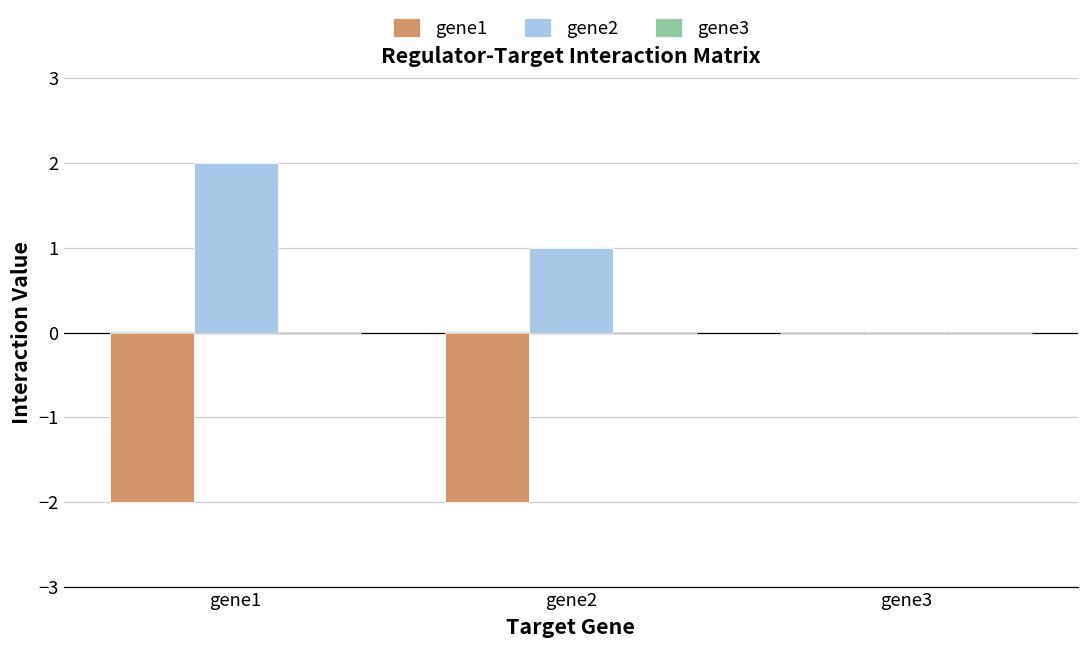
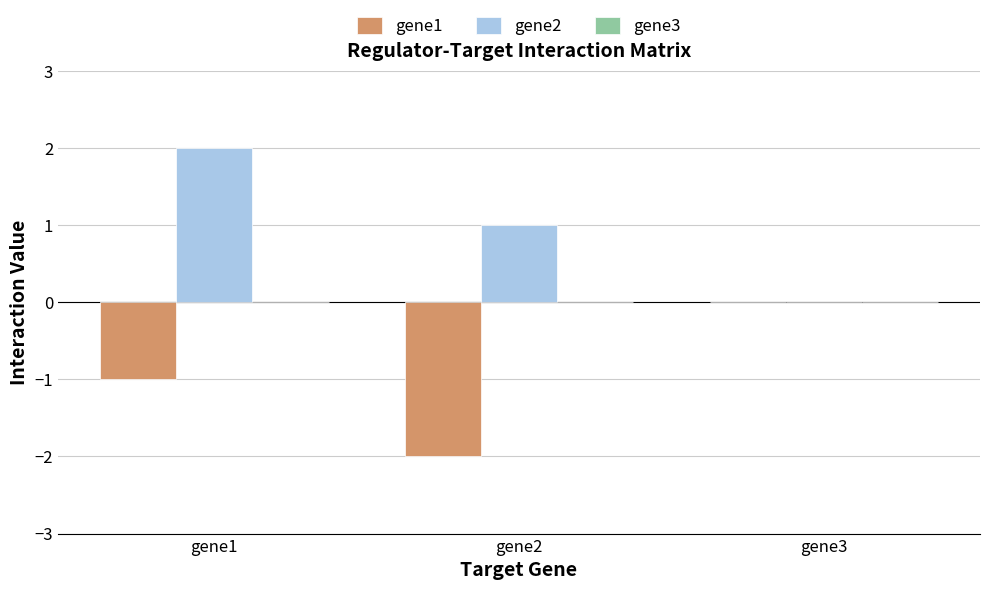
  {
    "gene1": {
-     "gene1": -2,
+     "gene1": -1,
      "gene2": -2,
      "gene3": 0
    },
    "gene2": {
      "gene1": 2,
      "gene2": 1,
      "gene3": 0
    },
    "gene3": {
      "gene1": 0,
      "gene2": 0,
      "gene3": 0
    }
  }
